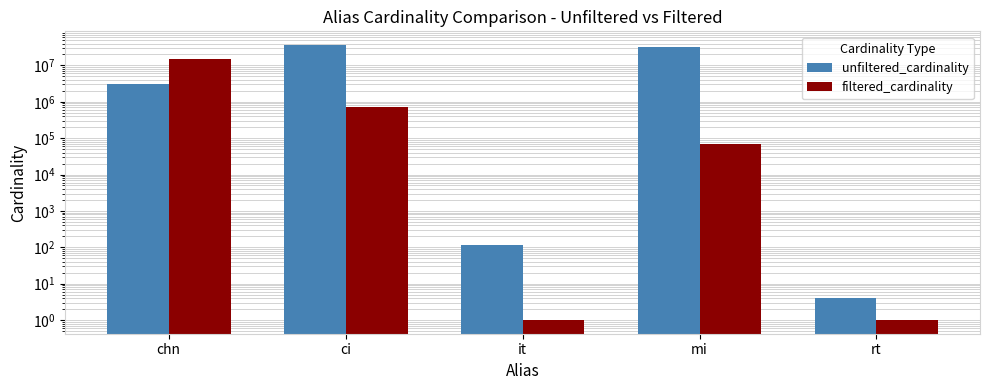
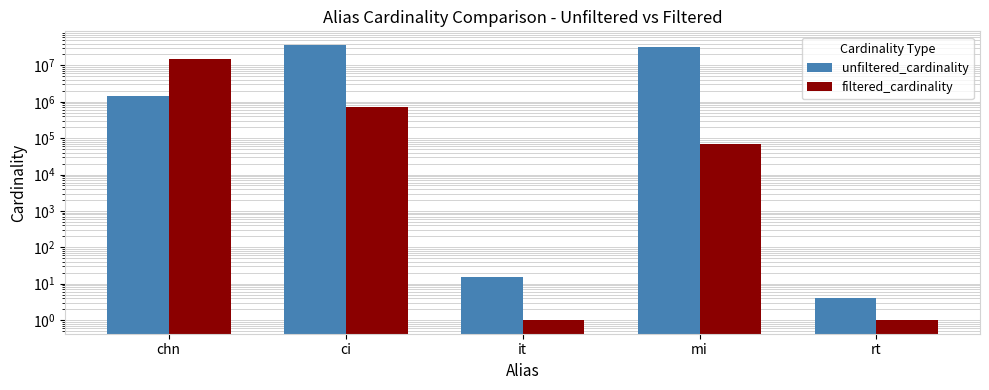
  {
    "unfiltered_cardinality": {
-     "chn": 3000000,
+     "chn": 1400000,
      "ci": 40000000,
-     "it": 110,
+     "it": 15,
      "mi": 30000000,
      "rt": 4
    },
    "filtered_cardinality": {
      "chn": 15000000,
      "ci": 700000,
      "it": 1,
      "mi": 70000,
      "rt": 1
    }
  }
